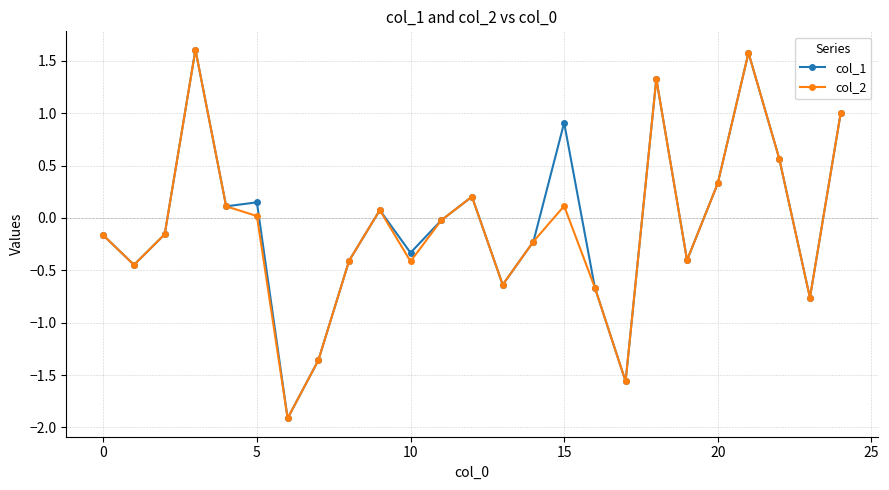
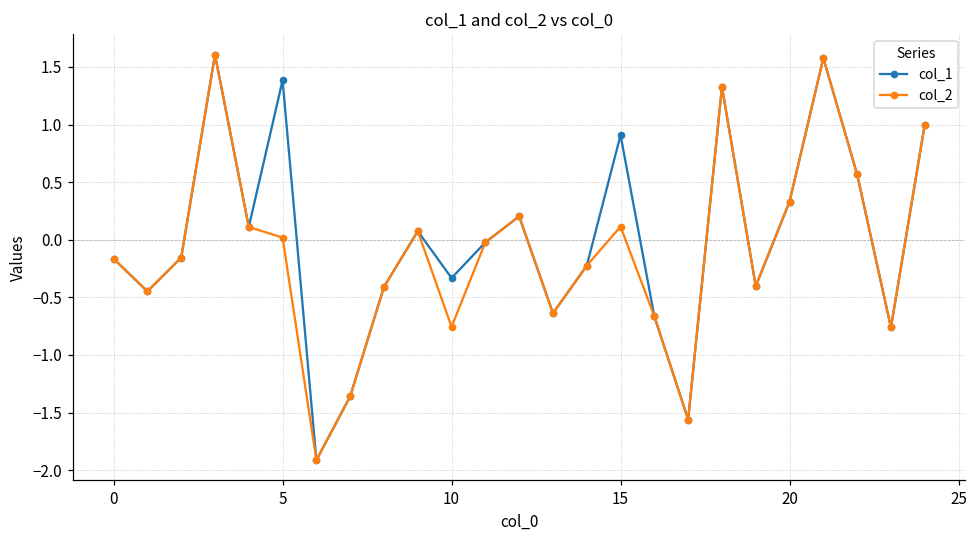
  {
    "col_1": {
-     "5": 0.15,
+     "5": 1.38,
      "10": -0.33,
      "15": 0.91
    },
    "col_2": {
      "5": 0.02,
-     "10": -0.41,
+     "10": -0.76,
      "15": 0.11
    }
  }
